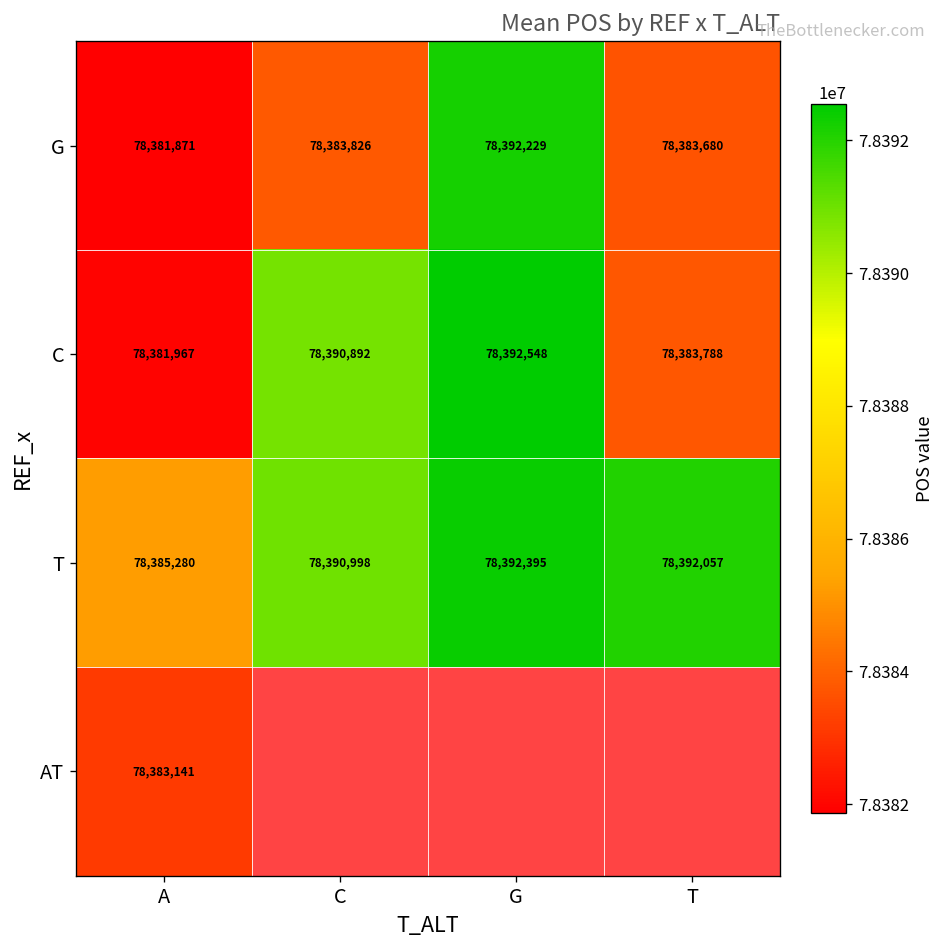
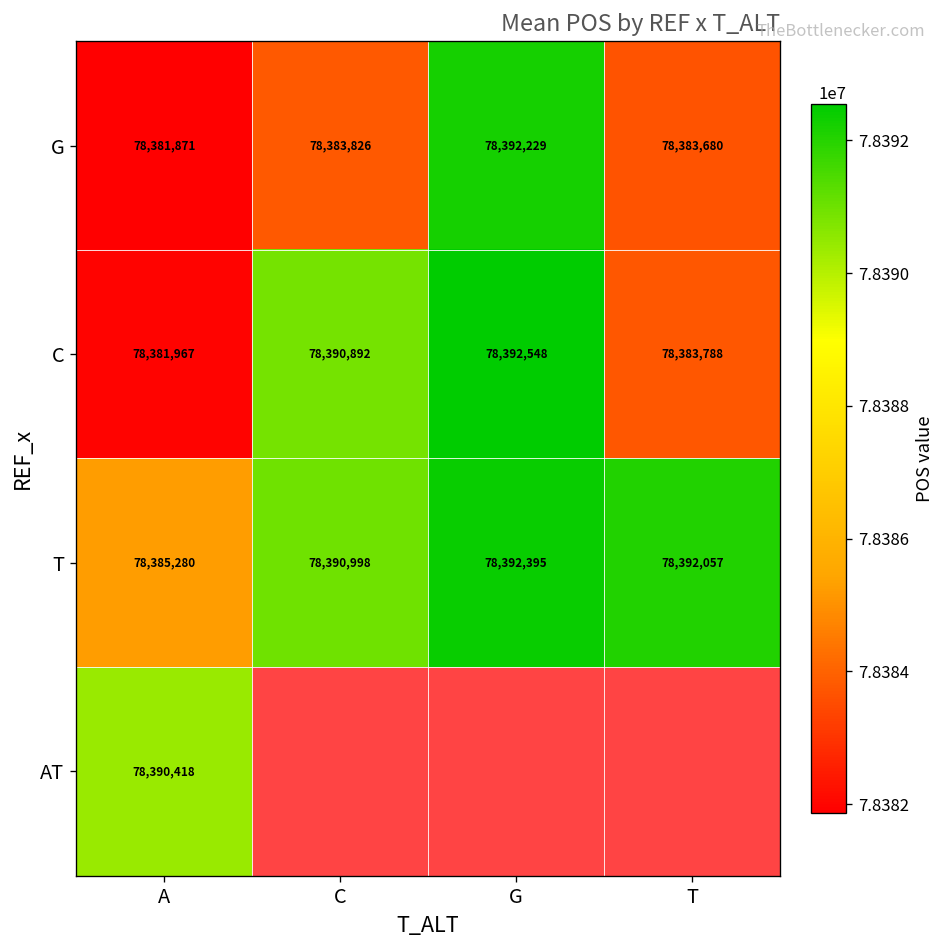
  {
    "G": {
      "A": "78,381,871",
      "C": "78,383,826",
      "G": "78,392,229",
      "T": "78,383,680"
    },
    "C": {
      "A": "78,381,967",
      "C": "78,390,892",
      "G": "78,392,548",
      "T": "78,383,788"
    },
    "T": {
      "A": "78,385,280",
      "C": "78,390,998",
      "G": "78,392,395",
      "T": "78,392,057"
    },
    "AT": {
-     "A": "78,383,141"
+     "A": "78,390,418"
    }
  }
